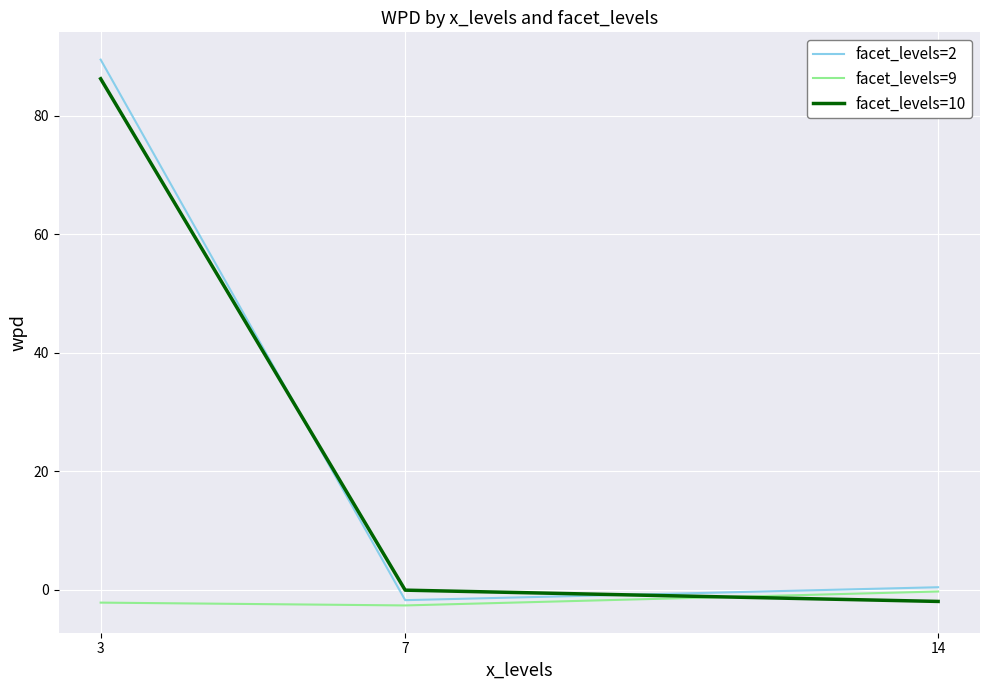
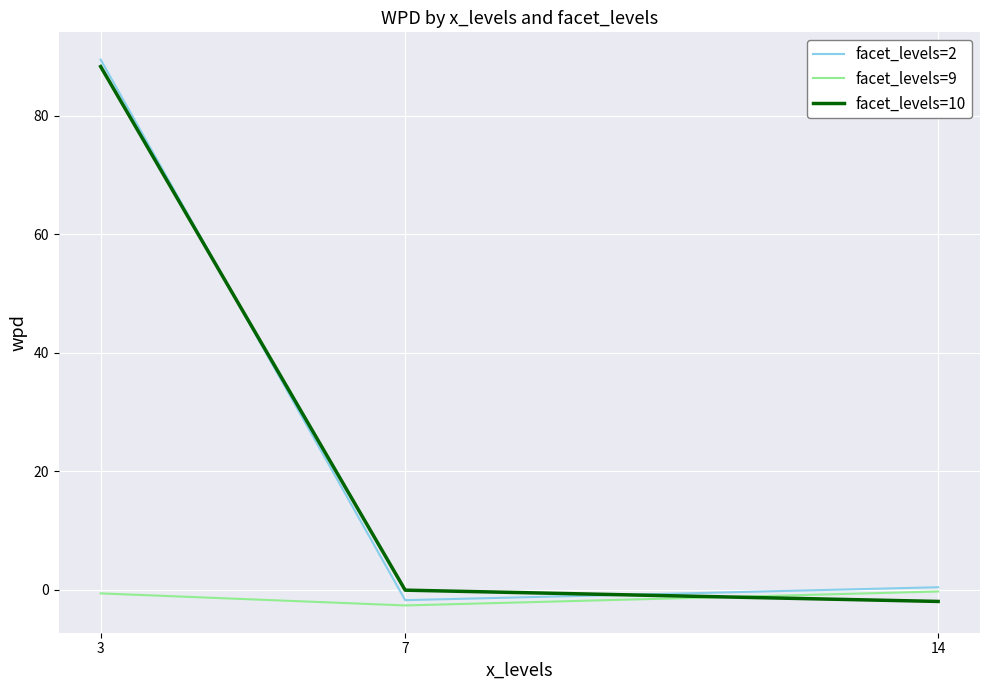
  {
    "facet_levels=2": {
      "3": 89,
      "7": -2,
      "14": 0
    },
    "facet_levels=9": {
-     "3": -2,
+     "3": -1,
      "7": -3,
      "14": 0
    },
    "facet_levels=10": {
-     "3": 86,
+     "3": 88,
      "7": 0,
      "14": -2
    }
  }
